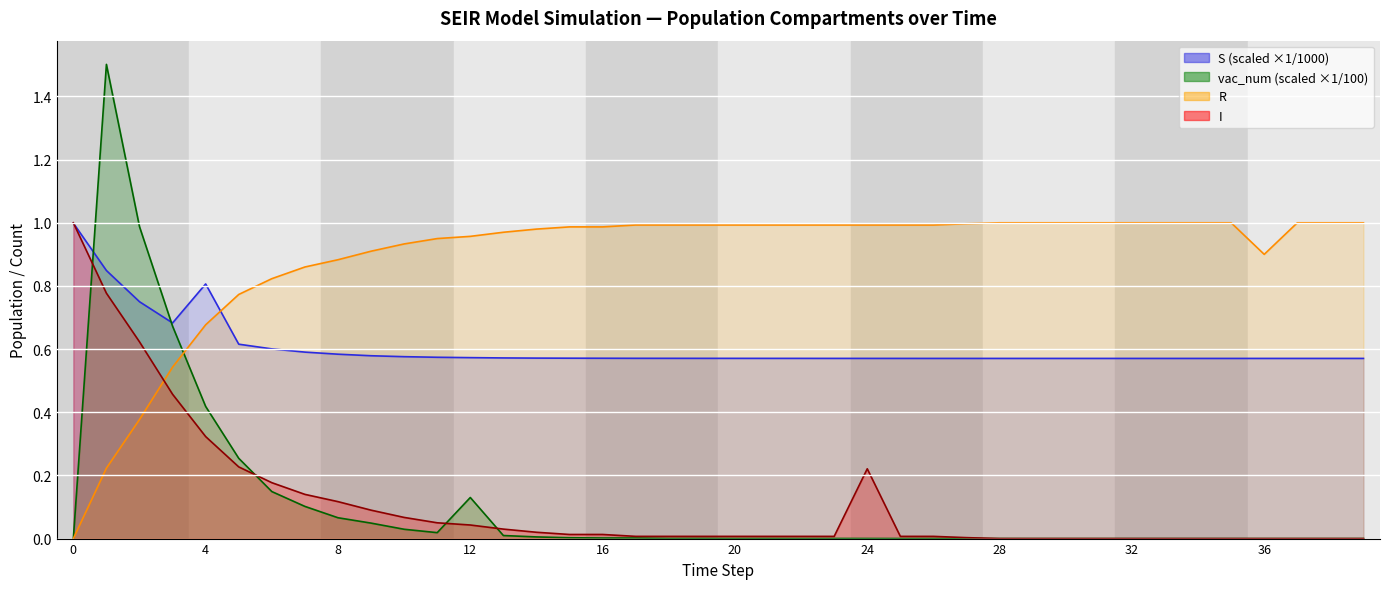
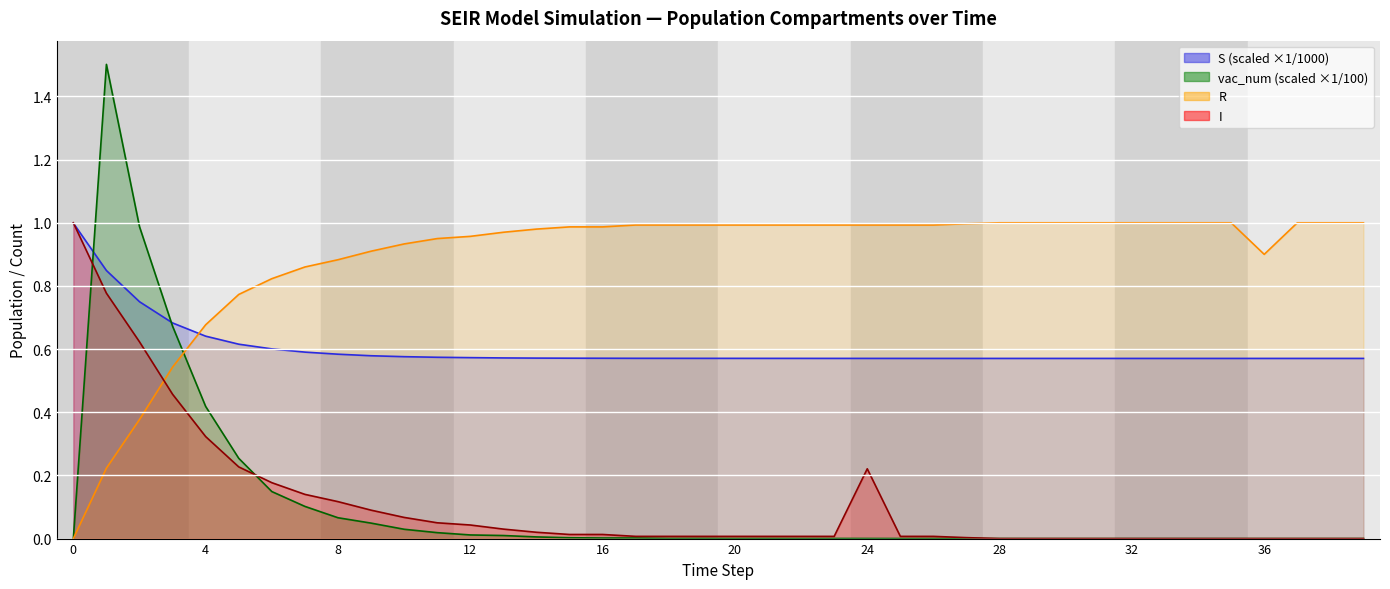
  {
    "S (scaled ×1/1000)": {
-     "4": 0.81,
+     "4": 0.64,
      "8": 0.58,
      "12": 0.57,
      "16": 0.57,
      "20": 0.57,
      "24": 0.57,
      "28": 0.57,
      "32": 0.57,
      "36": 0.57
    },
    "vac_num (scaled ×1/100)": {
      "4": 0.42,
      "8": 0.07,
-     "12": 0.13,
+     "12": 0.01,
      "16": 0.00,
      "24": 0.00
    },
    "R": {
      "4": 0.68,
      "8": 0.88,
      "12": 0.96,
      "16": 0.99,
      "20": 0.99,
      "24": 0.99,
      "28": 1.00,
      "32": 1.00,
      "36": 0.90
    },
    "I": {
      "4": 0.32,
      "8": 0.12,
      "12": 0.04,
      "16": 0.01,
      "24": 0.22
    }
  }
